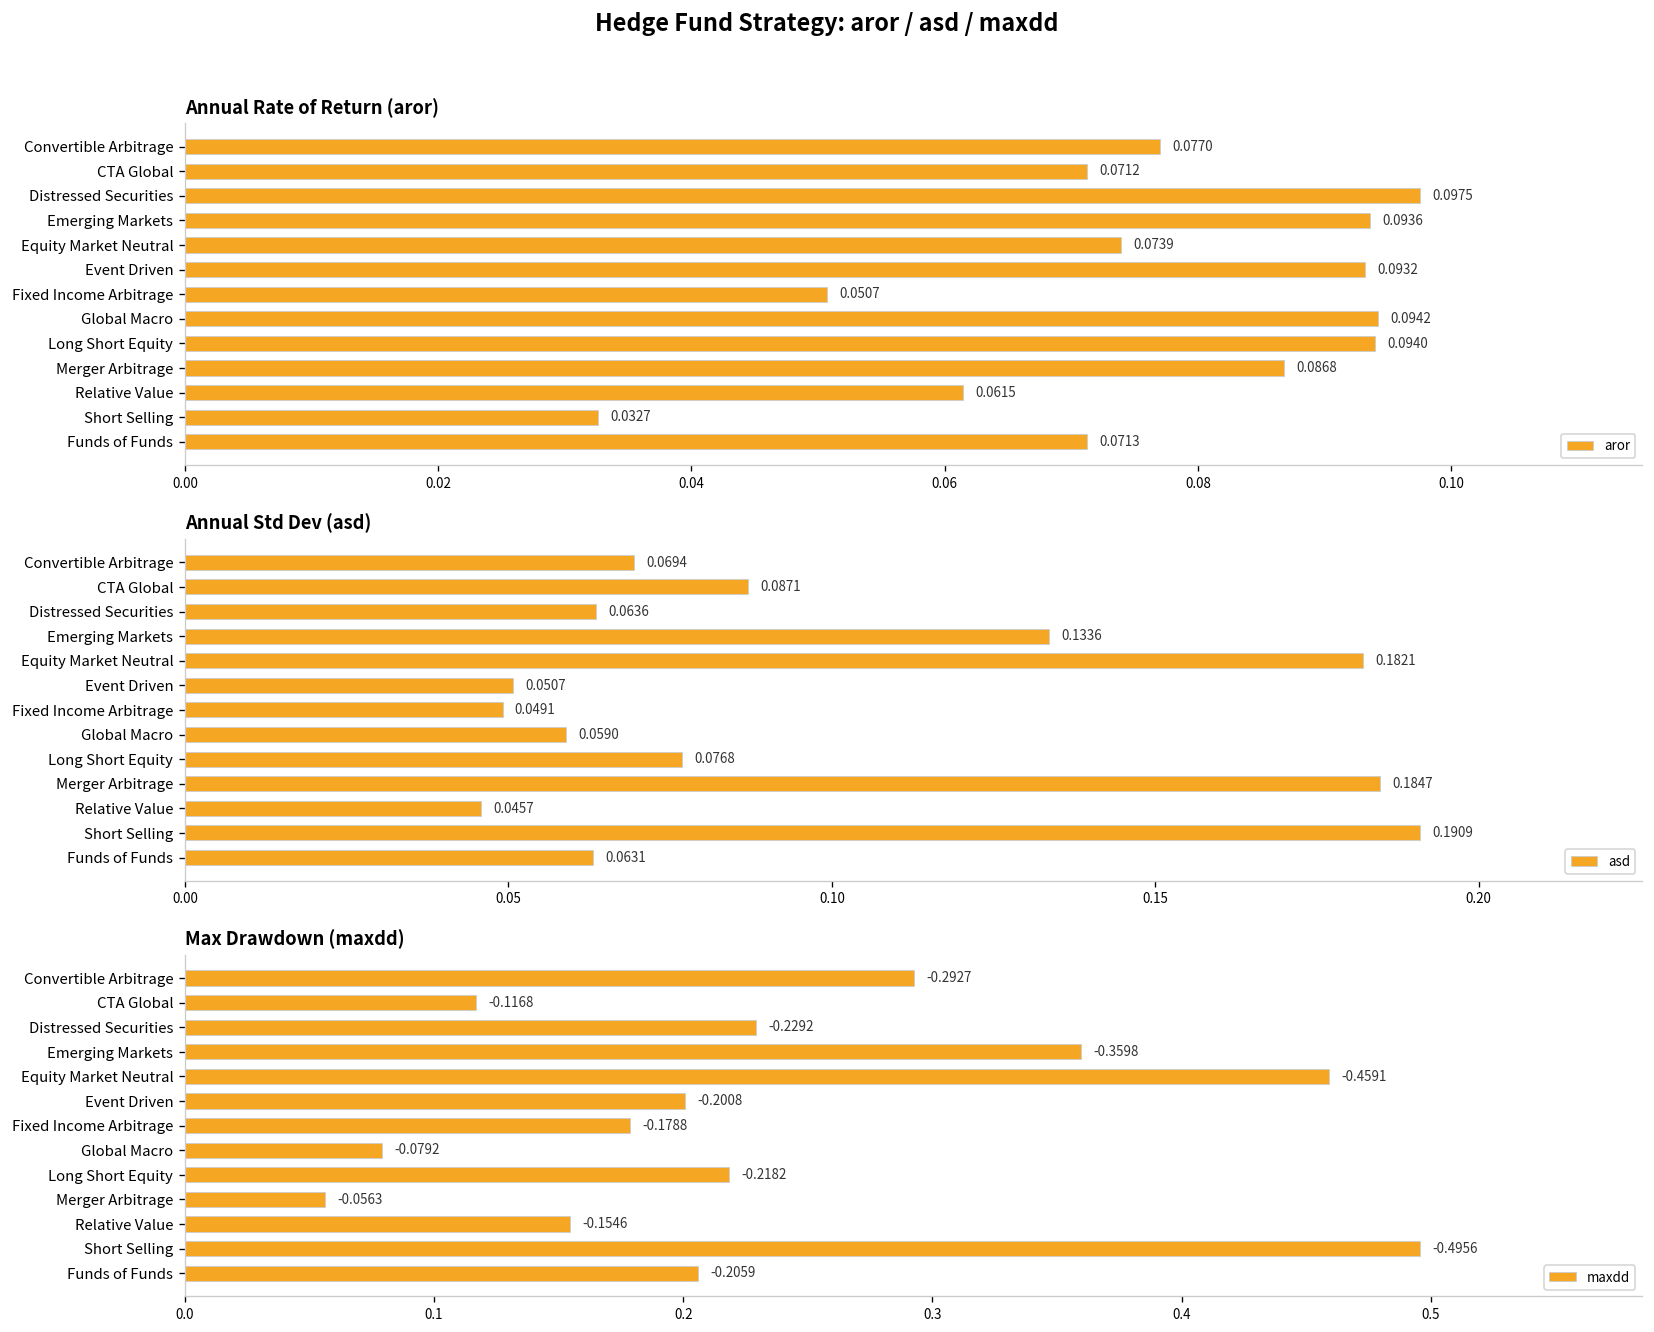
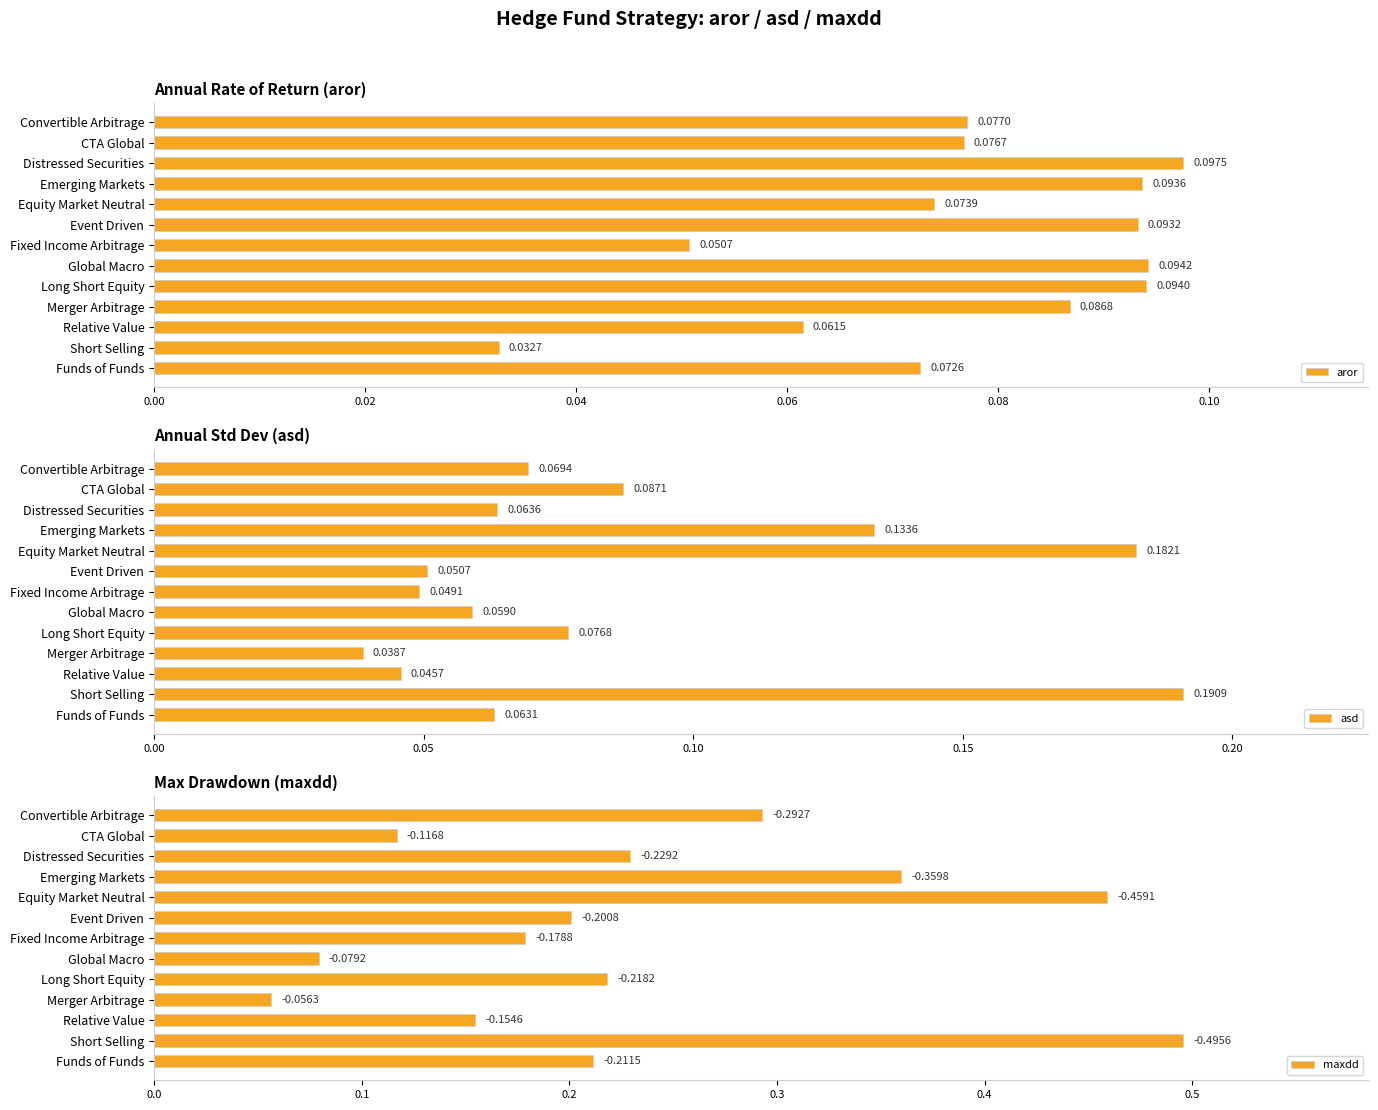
  {
    "Annual Rate of Return (aror)": {
      "Convertible Arbitrage": 0.0770,
-     "CTA Global": 0.0712,
+     "CTA Global": 0.0767,
      "Distressed Securities": 0.0975,
      "Emerging Markets": 0.0936,
      "Equity Market Neutral": 0.0739,
      "Event Driven": 0.0932,
      "Fixed Income Arbitrage": 0.0507,
      "Global Macro": 0.0942,
      "Long Short Equity": 0.0940,
      "Merger Arbitrage": 0.0868,
      "Relative Value": 0.0615,
      "Short Selling": 0.0327,
-     "Funds of Funds": 0.0713
+     "Funds of Funds": 0.0726
    },
    "Annual Std Dev (asd)": {
      "Convertible Arbitrage": 0.0694,
      "CTA Global": 0.0871,
      "Distressed Securities": 0.0636,
      "Emerging Markets": 0.1336,
      "Equity Market Neutral": 0.1821,
      "Event Driven": 0.0507,
      "Fixed Income Arbitrage": 0.0491,
      "Global Macro": 0.0590,
      "Long Short Equity": 0.0768,
-     "Merger Arbitrage": 0.1847,
+     "Merger Arbitrage": 0.0387,
      "Relative Value": 0.0457,
      "Short Selling": 0.1909,
      "Funds of Funds": 0.0631
    },
    "Max Drawdown (maxdd)": {
-     "Funds of Funds": -0.2059
+     "Funds of Funds": -0.2115
    }
  }
